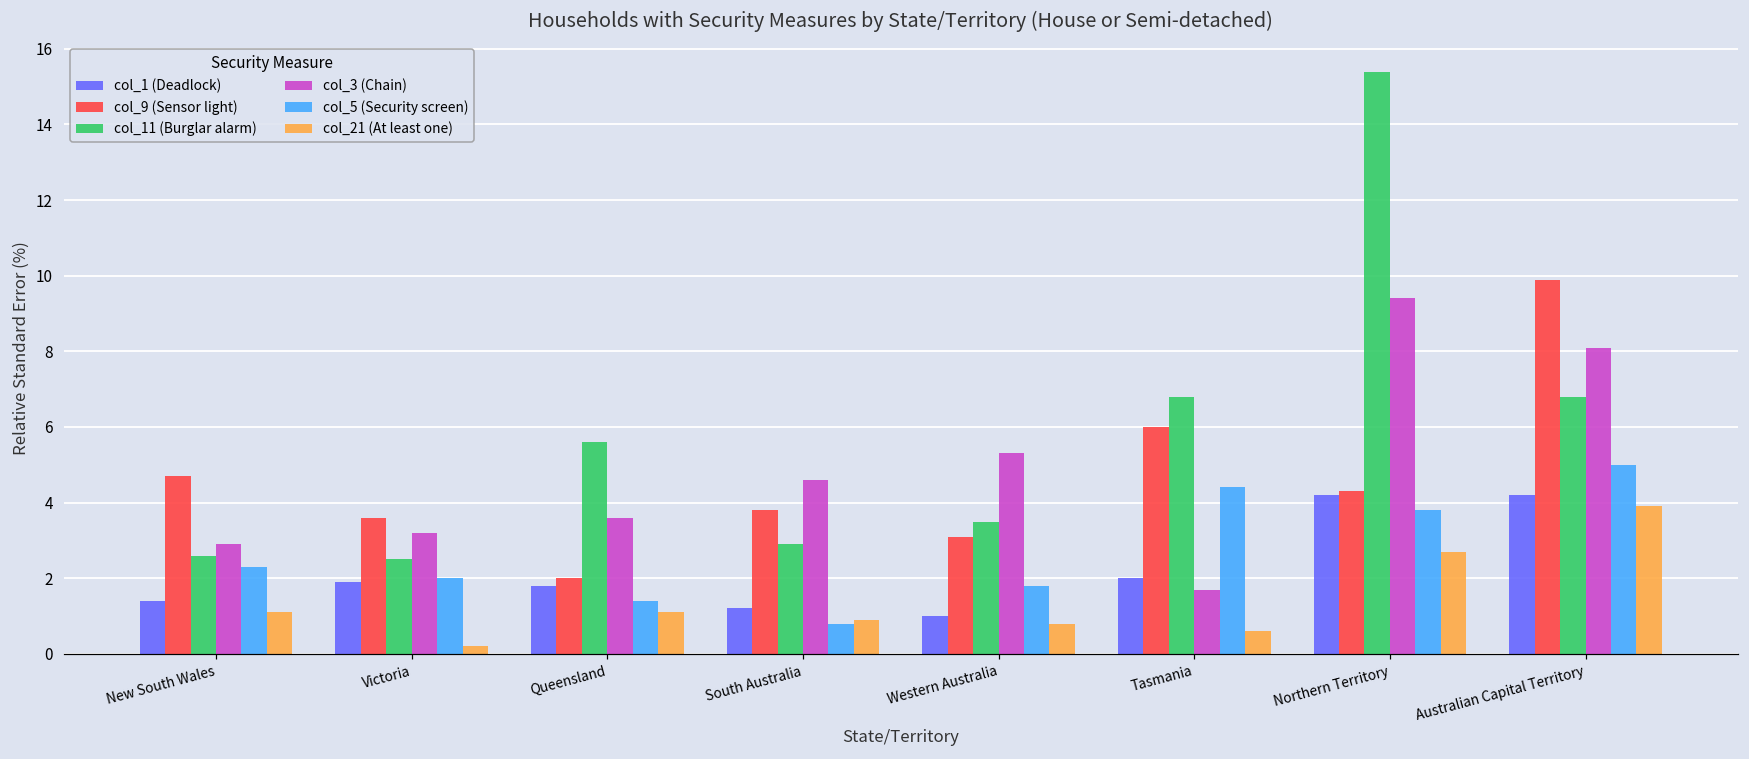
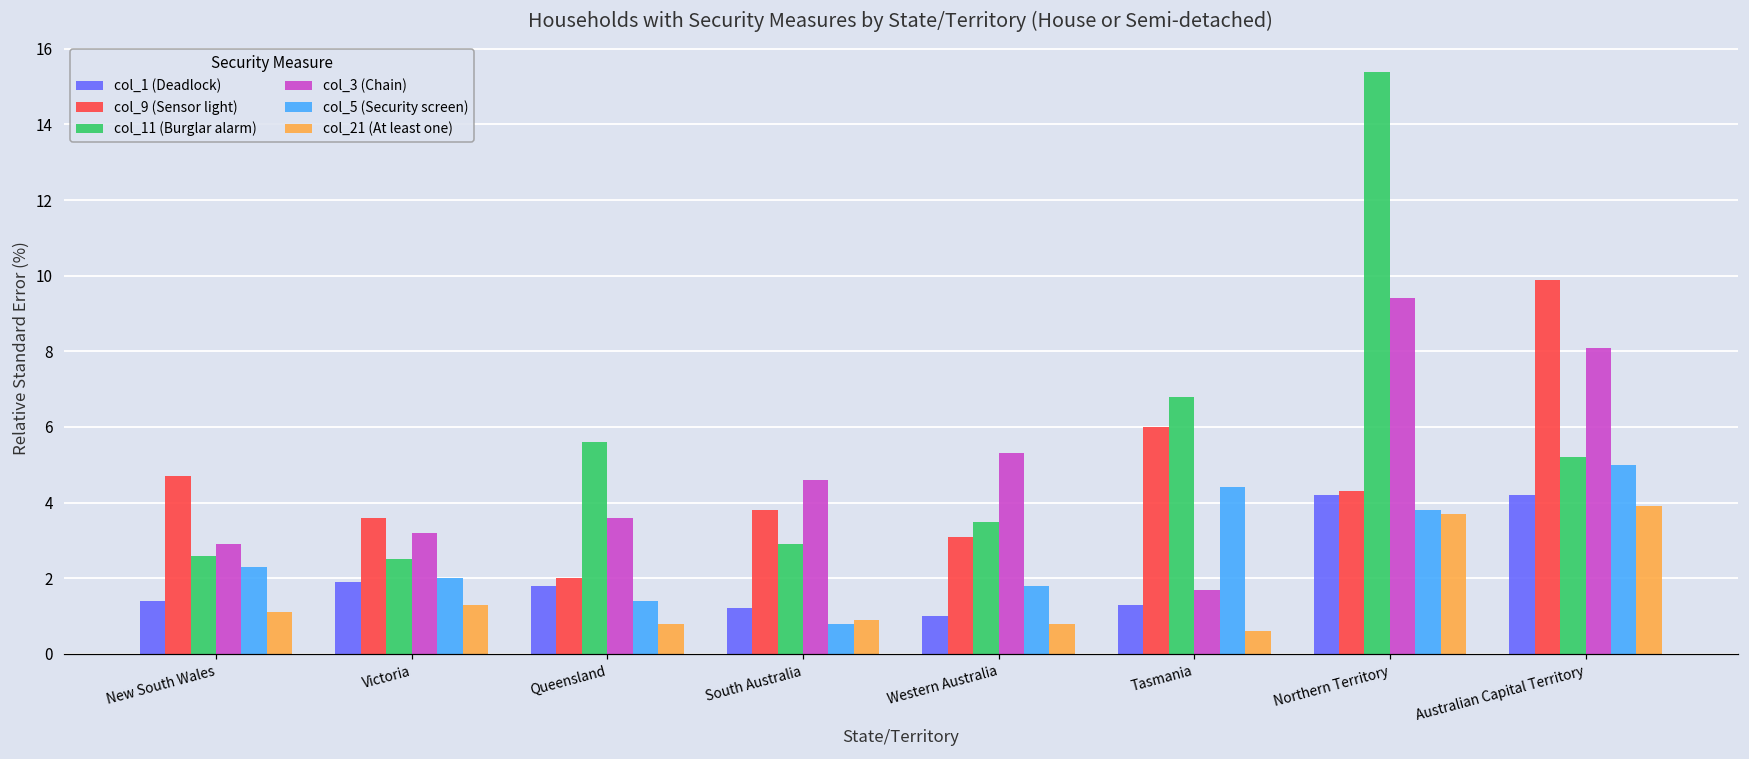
  {
    "col_1 (Deadlock)": {
      "New South Wales": 1.4,
      "Victoria": 1.9,
      "Queensland": 1.8,
      "South Australia": 1.2,
      "Western Australia": 1.0,
-     "Tasmania": 2.0,
+     "Tasmania": 1.3,
      "Northern Territory": 4.2,
      "Australian Capital Territory": 4.2
    },
    "col_9 (Sensor light)": {
      "New South Wales": 4.7,
      "Victoria": 3.6,
      "Queensland": 2.0,
      "South Australia": 3.8,
      "Western Australia": 3.1,
      "Tasmania": 6.0,
      "Northern Territory": 4.3,
      "Australian Capital Territory": 9.9
    },
    "col_11 (Burglar alarm)": {
      "New South Wales": 2.6,
      "Victoria": 2.5,
      "Queensland": 5.6,
      "South Australia": 2.9,
      "Western Australia": 3.5,
      "Tasmania": 6.8,
      "Northern Territory": 15.4,
-     "Australian Capital Territory": 6.8
+     "Australian Capital Territory": 5.2
    },
    "col_3 (Chain)": {
      "New South Wales": 2.9,
      "Victoria": 3.2,
      "Queensland": 3.6,
      "South Australia": 4.6,
      "Western Australia": 5.3,
      "Tasmania": 1.7,
      "Northern Territory": 9.4,
      "Australian Capital Territory": 8.1
    },
    "col_5 (Security screen)": {
      "New South Wales": 2.3,
      "Victoria": 2.0,
      "Queensland": 1.4,
      "South Australia": 0.8,
      "Western Australia": 1.8,
      "Tasmania": 4.4,
      "Northern Territory": 3.8,
      "Australian Capital Territory": 5.0
    },
    "col_21 (At least one)": {
      "New South Wales": 1.1,
-     "Victoria": 0.2,
-     "Queensland": 1.1,
+     "Victoria": 1.3,
+     "Queensland": 0.8,
      "South Australia": 0.9,
      "Western Australia": 0.8,
      "Tasmania": 0.6,
-     "Northern Territory": 2.7,
+     "Northern Territory": 3.7,
      "Australian Capital Territory": 3.9
    }
  }
